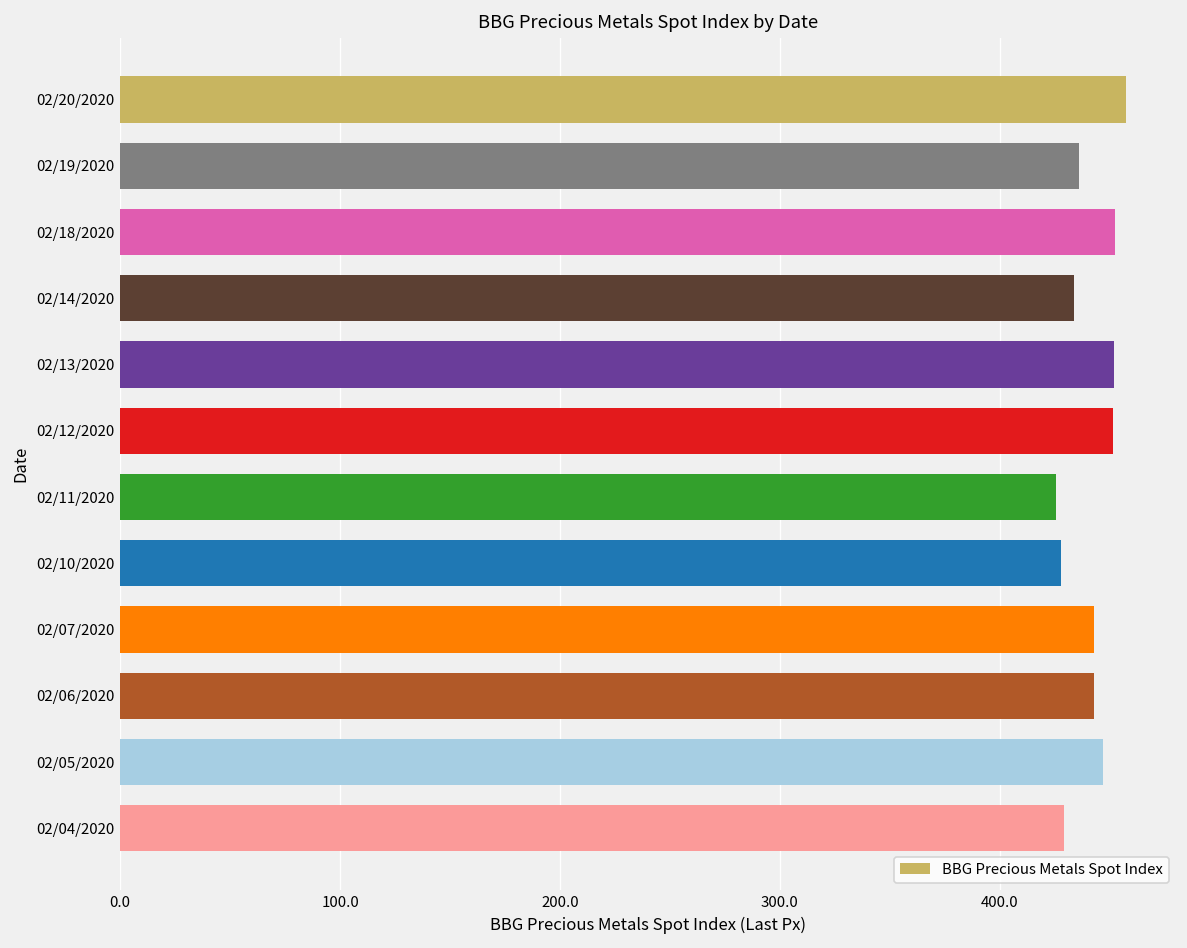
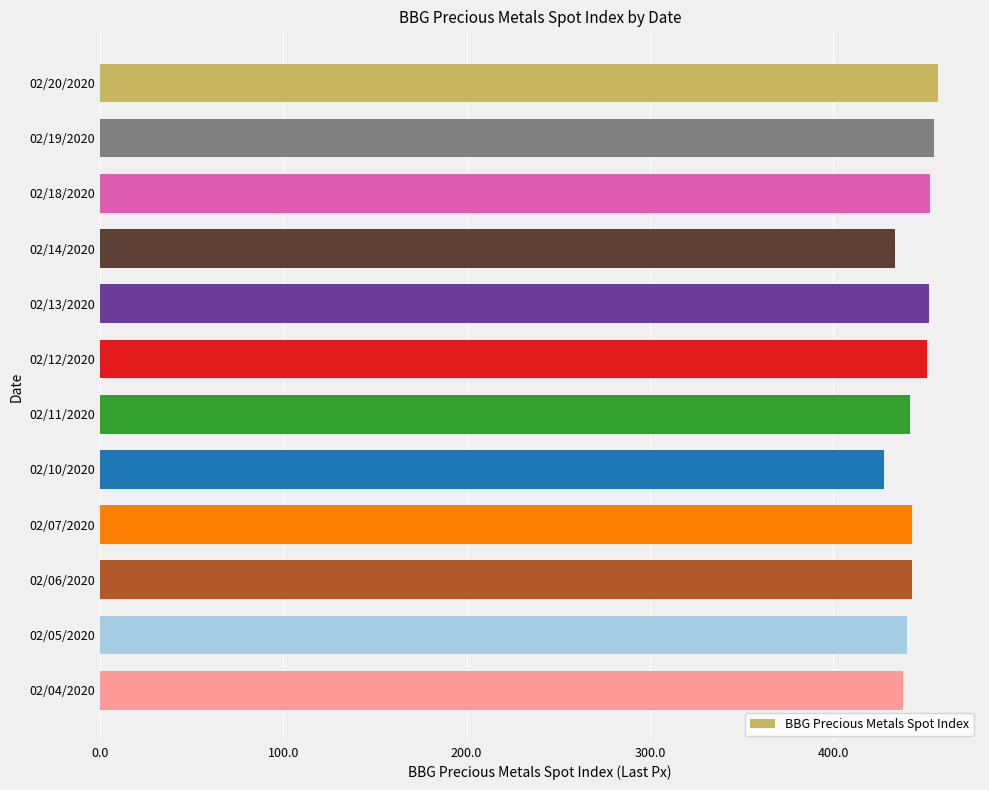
  {
    "02/20/2020": 457,
-   "02/19/2020": 436,
+   "02/19/2020": 455,
    "02/18/2020": 453,
    "02/14/2020": 434,
    "02/13/2020": 452,
    "02/12/2020": 451,
-   "02/11/2020": 425,
+   "02/11/2020": 442,
    "02/10/2020": 428,
    "02/07/2020": 443,
    "02/06/2020": 443,
-   "02/05/2020": 447,
-   "02/04/2020": 429
+   "02/05/2020": 440,
+   "02/04/2020": 438
  }
